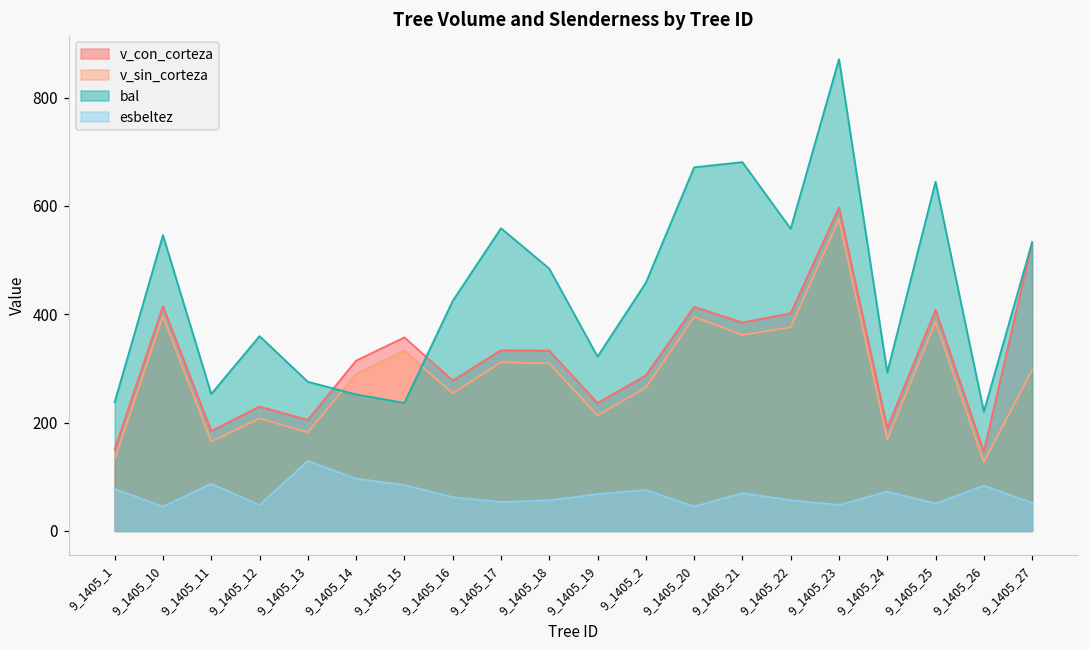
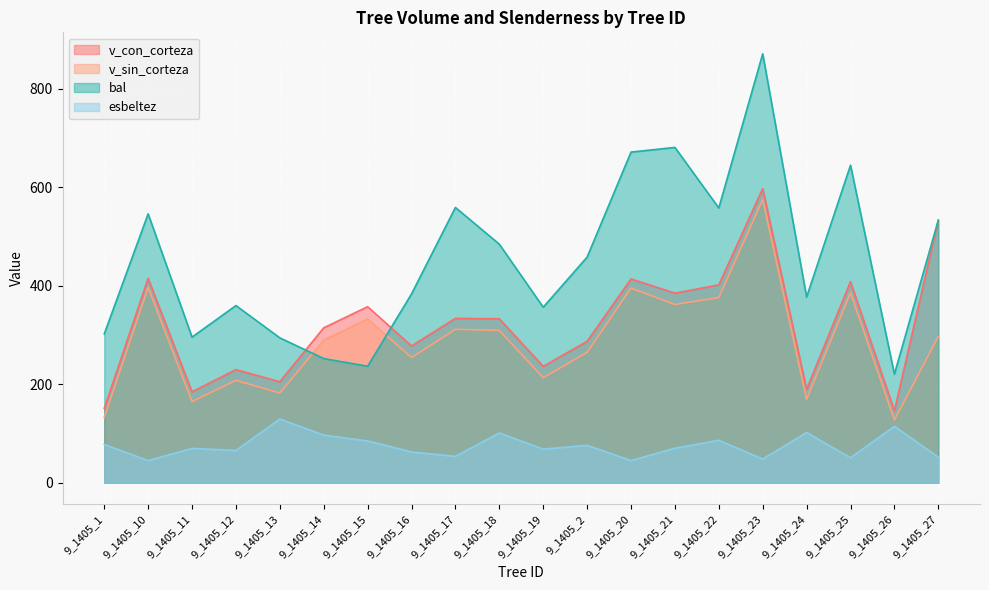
  {
    "bal": {
-     "9_1405_1": 240,
+     "9_1405_1": 300,
      "9_1405_10": 550,
-     "9_1405_11": 250,
+     "9_1405_11": 300,
      "9_1405_12": 360,
-     "9_1405_13": 280,
+     "9_1405_13": 290,
      "9_1405_14": 250,
      "9_1405_15": 240,
-     "9_1405_16": 420,
+     "9_1405_16": 380,
      "9_1405_17": 560,
      "9_1405_18": 480,
-     "9_1405_19": 320,
+     "9_1405_19": 360,
      "9_1405_2": 460,
      "9_1405_20": 670,
      "9_1405_21": 680,
      "9_1405_22": 560,
      "9_1405_23": 870,
-     "9_1405_24": 290,
+     "9_1405_24": 380,
      "9_1405_25": 640,
      "9_1405_26": 220
    },
    "esbeltez": {
      "9_1405_1": 80,
      "9_1405_10": 40,
-     "9_1405_11": 90,
-     "9_1405_12": 50,
+     "9_1405_11": 70,
+     "9_1405_12": 70,
      "9_1405_13": 130,
      "9_1405_14": 100,
      "9_1405_15": 80,
      "9_1405_16": 60,
      "9_1405_17": 50,
-     "9_1405_18": 60,
+     "9_1405_18": 100,
      "9_1405_19": 70,
      "9_1405_2": 80,
      "9_1405_20": 40,
      "9_1405_21": 70,
-     "9_1405_22": 60,
+     "9_1405_22": 90,
      "9_1405_23": 50,
-     "9_1405_24": 70,
+     "9_1405_24": 100,
      "9_1405_25": 50,
-     "9_1405_26": 80,
+     "9_1405_26": 110,
      "9_1405_27": 50
    }
  }
